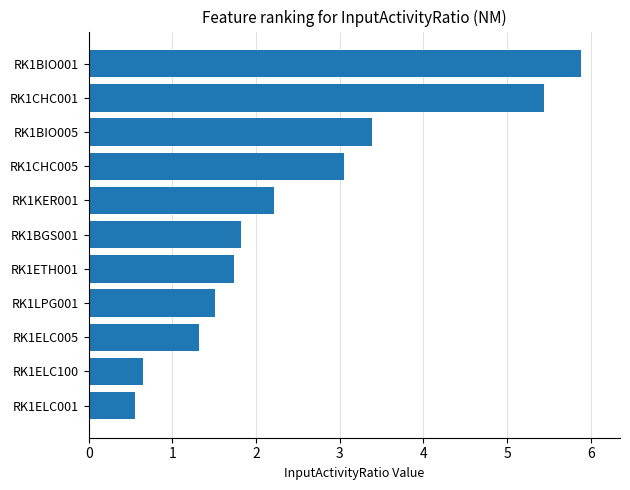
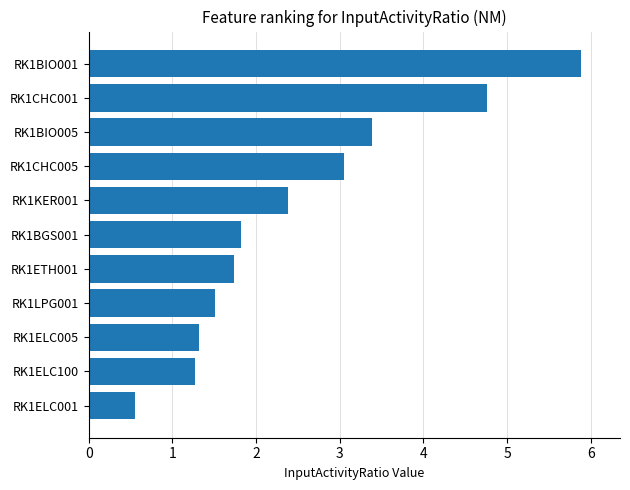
  {
    "RK1BIO001": 5.9,
-   "RK1CHC001": 5.4,
+   "RK1CHC001": 4.8,
    "RK1BIO005": 3.4,
    "RK1CHC005": 3.1,
-   "RK1KER001": 2.2,
+   "RK1KER001": 2.4,
    "RK1BGS001": 1.8,
    "RK1ETH001": 1.7,
    "RK1LPG001": 1.5,
    "RK1ELC005": 1.3,
-   "RK1ELC100": 0.7,
+   "RK1ELC100": 1.3,
    "RK1ELC001": 0.6
  }
